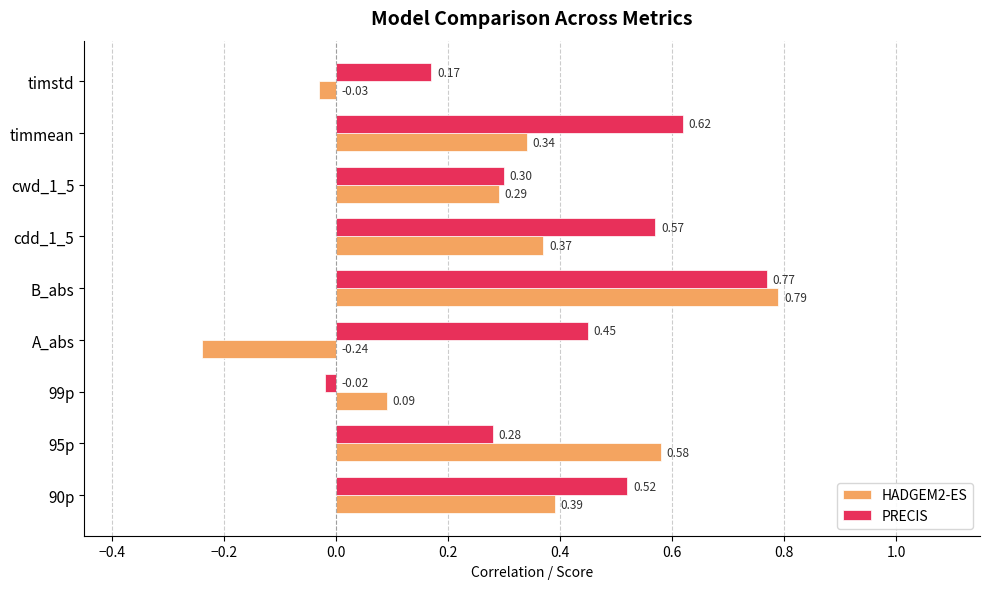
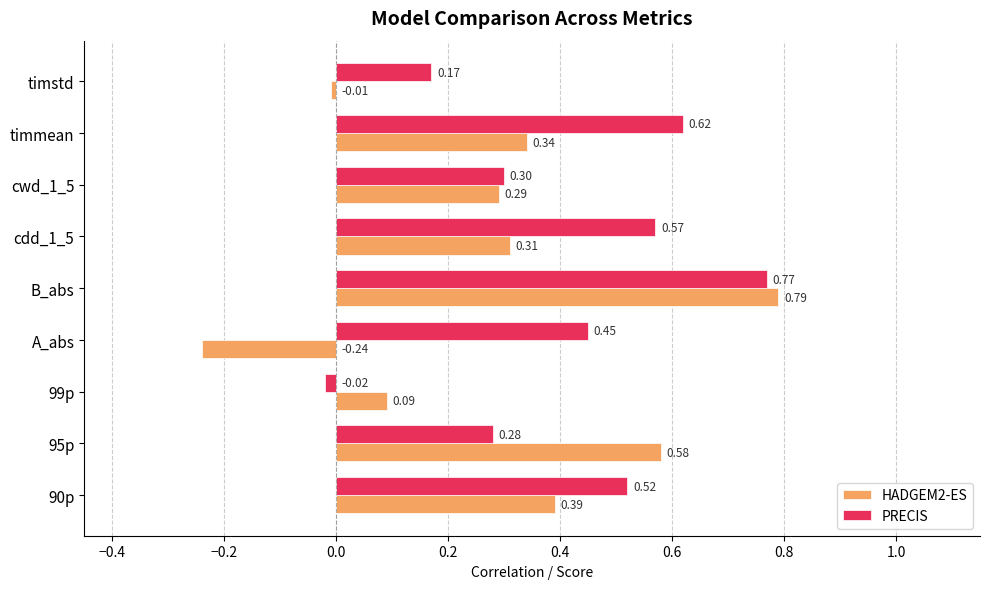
  {
    "HADGEM2-ES": {
-     "timstd": -0.03,
+     "timstd": -0.01,
      "timmean": 0.34,
      "cwd_1_5": 0.29,
-     "cdd_1_5": 0.37,
+     "cdd_1_5": 0.31,
      "B_abs": 0.79,
      "99p": 0.09,
      "95p": 0.58,
      "90p": 0.39
    },
    "PRECIS": {
      "timstd": 0.17,
      "timmean": 0.62,
      "cwd_1_5": 0.30,
      "cdd_1_5": 0.57,
      "B_abs": 0.77,
      "A_abs": 0.45,
      "99p": -0.02,
      "95p": 0.28,
      "90p": 0.52
    }
  }
